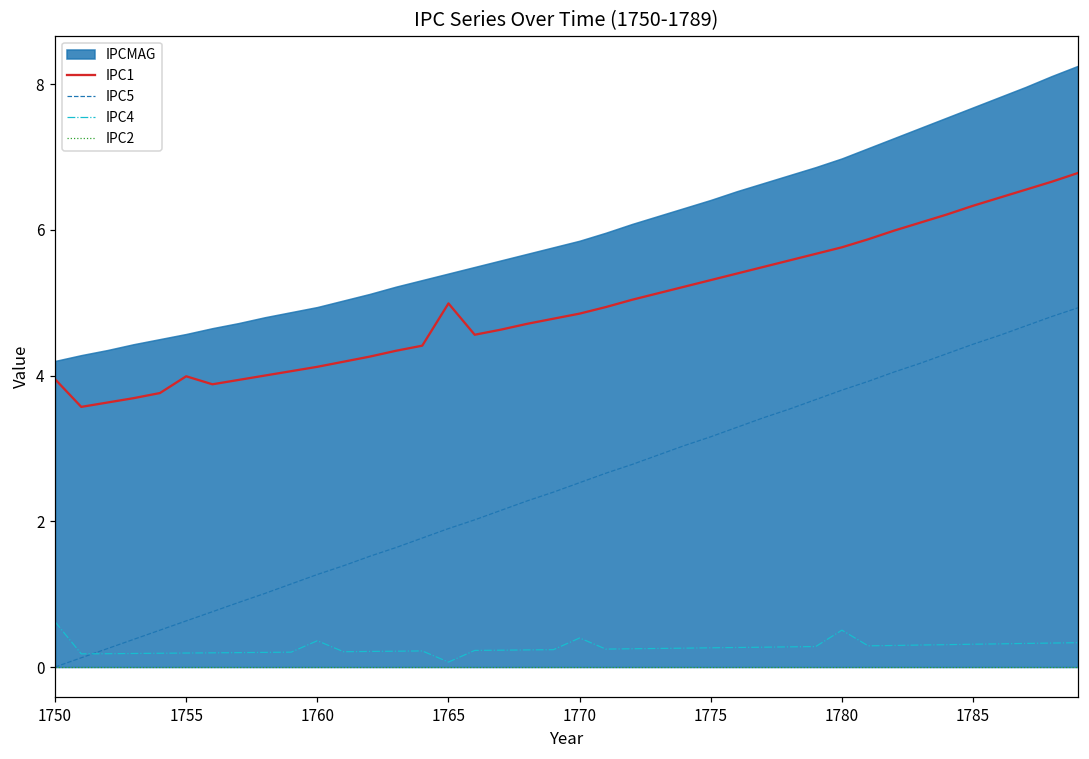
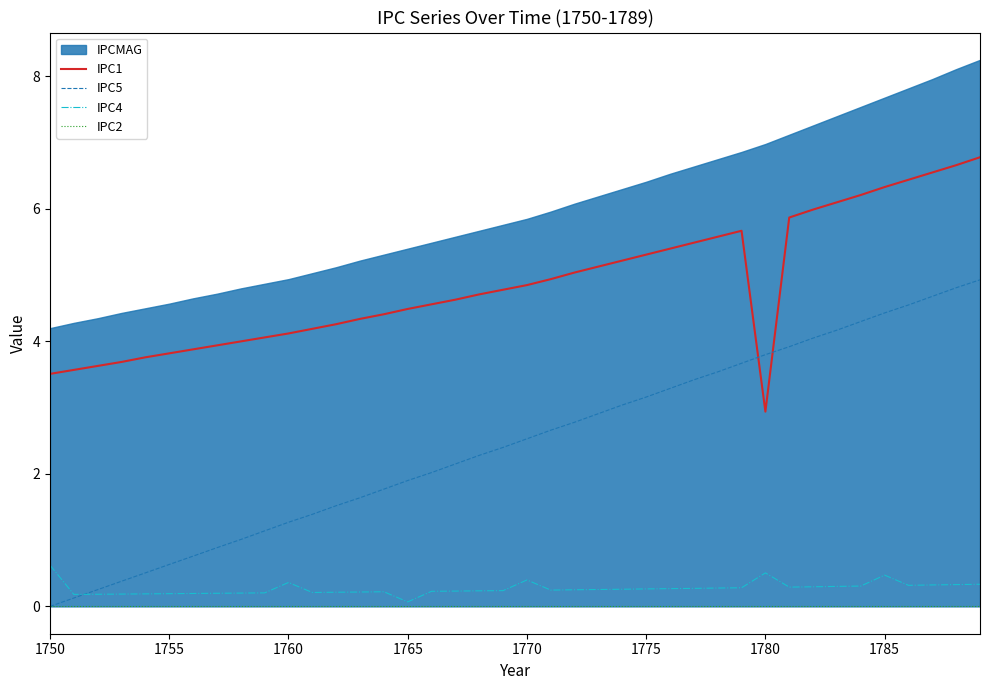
  {
    "IPC1": {
-     "1750": 4.0,
-     "1755": 4.0,
+     "1750": 3.5,
+     "1755": 3.8,
      "1760": 4.1,
-     "1765": 5.0,
+     "1765": 4.5,
      "1770": 4.9,
      "1775": 5.3,
-     "1780": 5.8,
+     "1780": 2.9,
      "1785": 6.3
    },
    "IPC4": {
      "1750": 0.6,
      "1755": 0.2,
      "1760": 0.4,
      "1765": 0.1,
      "1770": 0.4,
      "1775": 0.3,
      "1780": 0.5,
-     "1785": 0.3
+     "1785": 0.5
    },
    "IPC2": {
      "1755": 0.0,
      "1760": 0.0,
      "1765": 0.0,
      "1770": 0.0,
      "1775": 0.0,
      "1780": 0.0,
      "1785": 0.0
    }
  }
